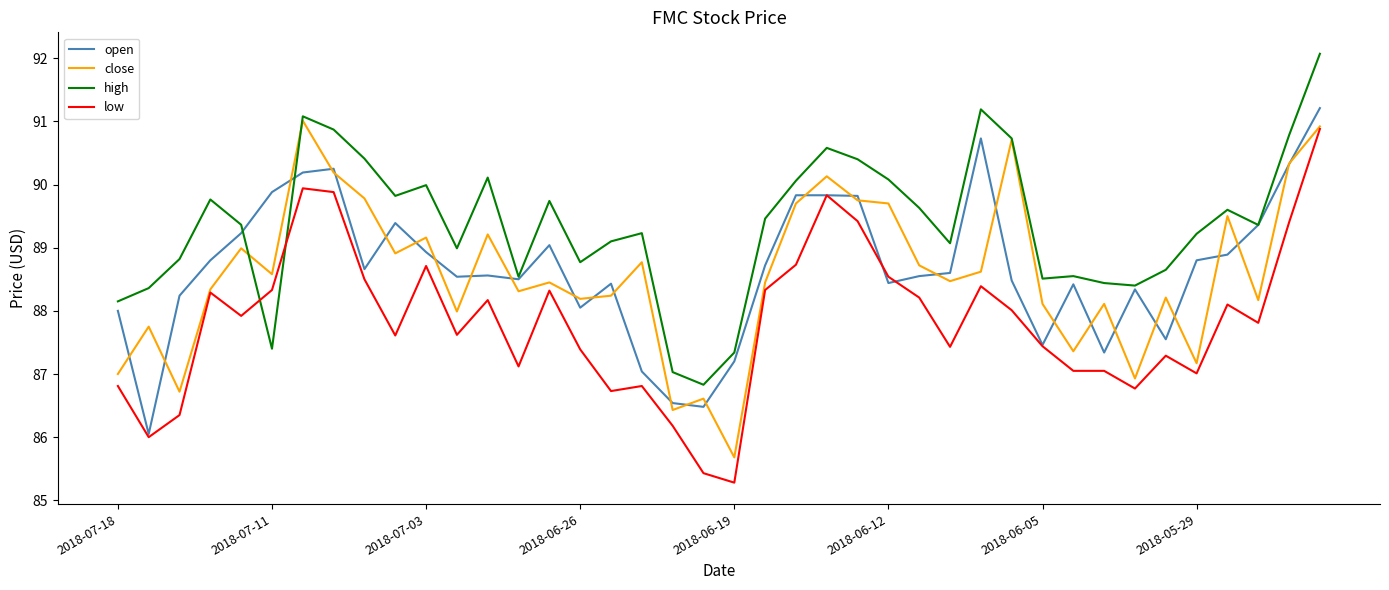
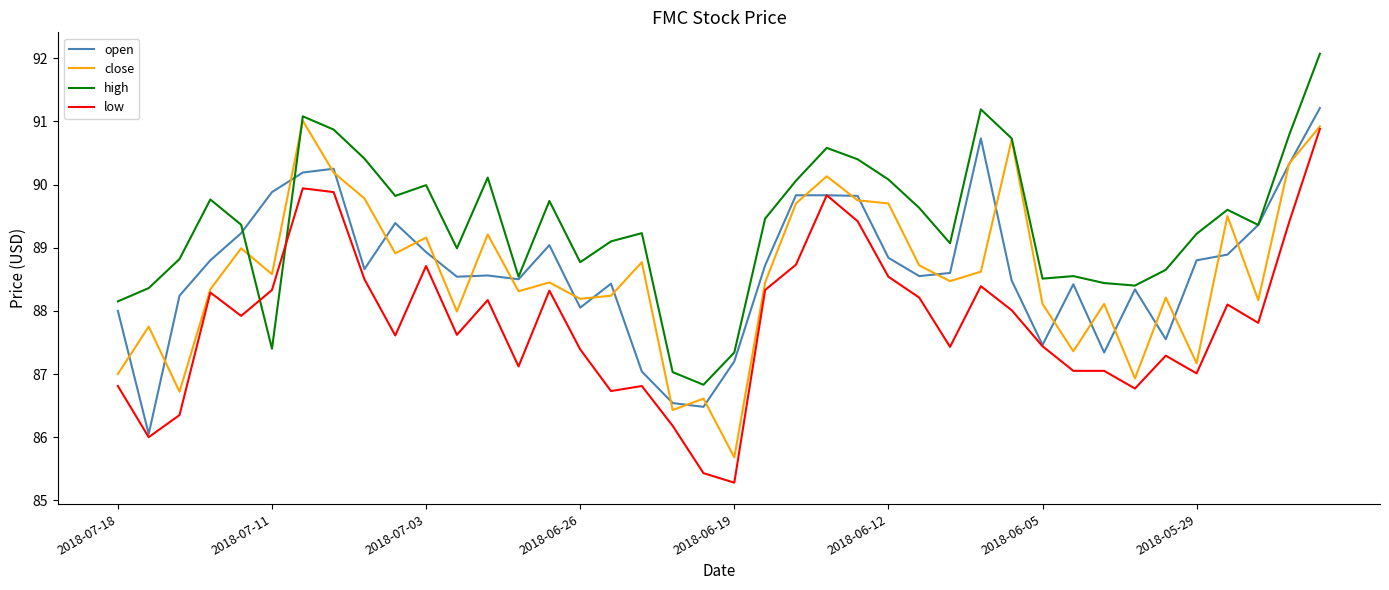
  {
    "open": {
      "2018-07-18": 88.0,
      "2018-07-11": 89.9,
      "2018-07-03": 88.9,
      "2018-06-26": 88.1,
      "2018-06-19": 87.2,
-     "2018-06-12": 88.4,
+     "2018-06-12": 88.8,
      "2018-05-29": 88.8
    },
    "close": {
      "2018-07-18": 87.0,
      "2018-07-11": 88.6,
      "2018-07-03": 89.2,
      "2018-06-26": 88.2,
      "2018-06-19": 85.7,
      "2018-06-12": 89.7,
      "2018-06-05": 88.1,
      "2018-05-29": 87.2
    },
    "high": {
      "2018-07-18": 88.2,
      "2018-07-11": 87.4,
      "2018-07-03": 90.0,
      "2018-06-26": 88.8,
      "2018-06-19": 87.3,
      "2018-06-12": 90.1,
      "2018-06-05": 88.5,
      "2018-05-29": 89.2
    },
    "low": {
      "2018-07-18": 86.8,
      "2018-07-11": 88.3,
      "2018-07-03": 88.7,
      "2018-06-26": 87.4,
      "2018-06-19": 85.3,
      "2018-06-12": 88.5,
      "2018-05-29": 87.0
    }
  }
